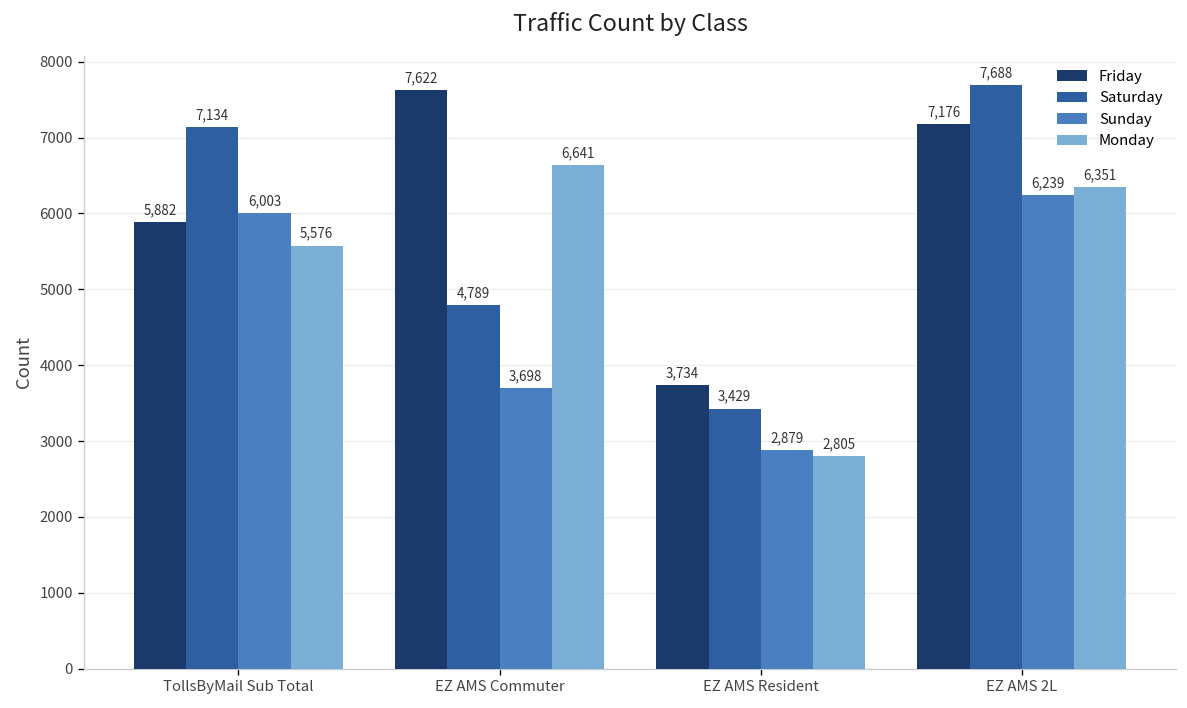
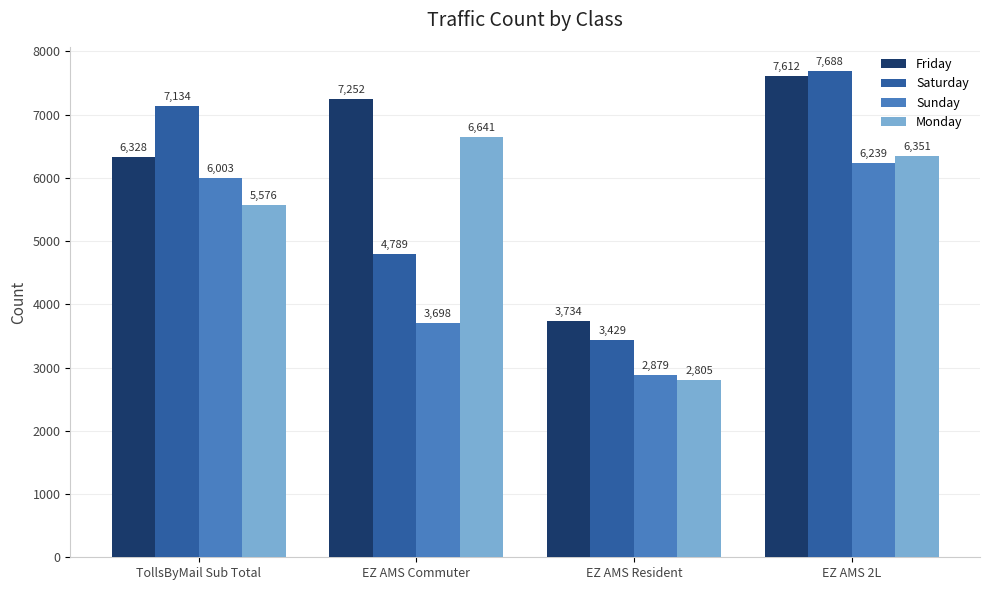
  {
    "Friday": {
-     "TollsByMail Sub Total": "5,882",
-     "EZ AMS Commuter": "7,622",
+     "TollsByMail Sub Total": "6,328",
+     "EZ AMS Commuter": "7,252",
      "EZ AMS Resident": "3,734",
-     "EZ AMS 2L": "7,176"
+     "EZ AMS 2L": "7,612"
    },
    "Monday": {
      "TollsByMail Sub Total": "5,576",
      "EZ AMS Commuter": "6,641",
      "EZ AMS Resident": "2,805",
      "EZ AMS 2L": "6,351"
    }
  }
